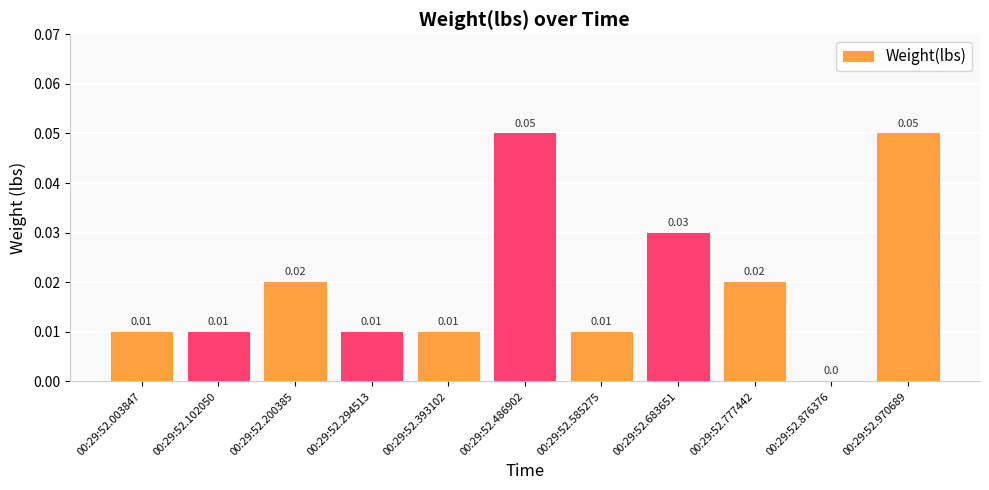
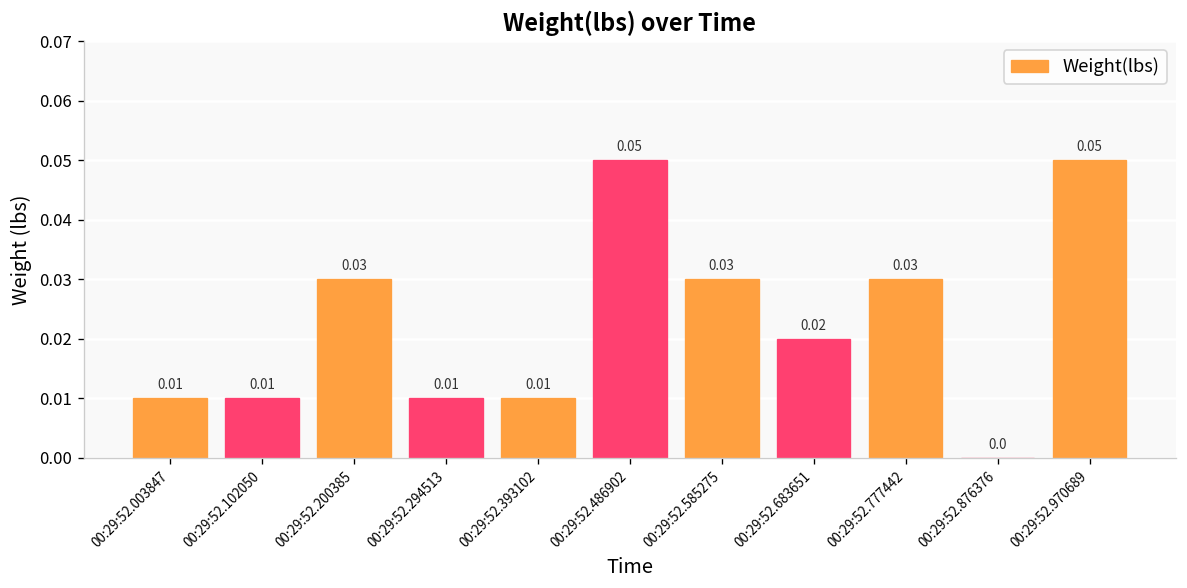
  {
    "00:29:52.003847": 0.01,
    "00:29:52.102050": 0.01,
-   "00:29:52.200385": 0.02,
+   "00:29:52.200385": 0.03,
    "00:29:52.294513": 0.01,
    "00:29:52.393102": 0.01,
    "00:29:52.486902": 0.05,
-   "00:29:52.585275": 0.01,
-   "00:29:52.683651": 0.03,
-   "00:29:52.777442": 0.02,
+   "00:29:52.585275": 0.03,
+   "00:29:52.683651": 0.02,
+   "00:29:52.777442": 0.03,
    "00:29:52.876376": 0.0,
    "00:29:52.970689": 0.05
  }
